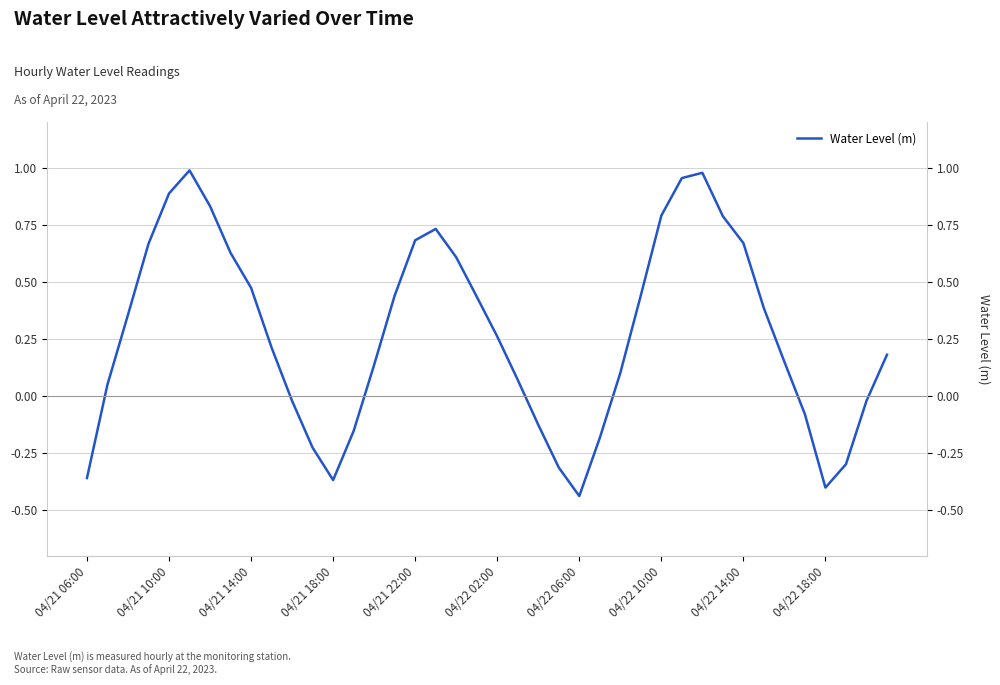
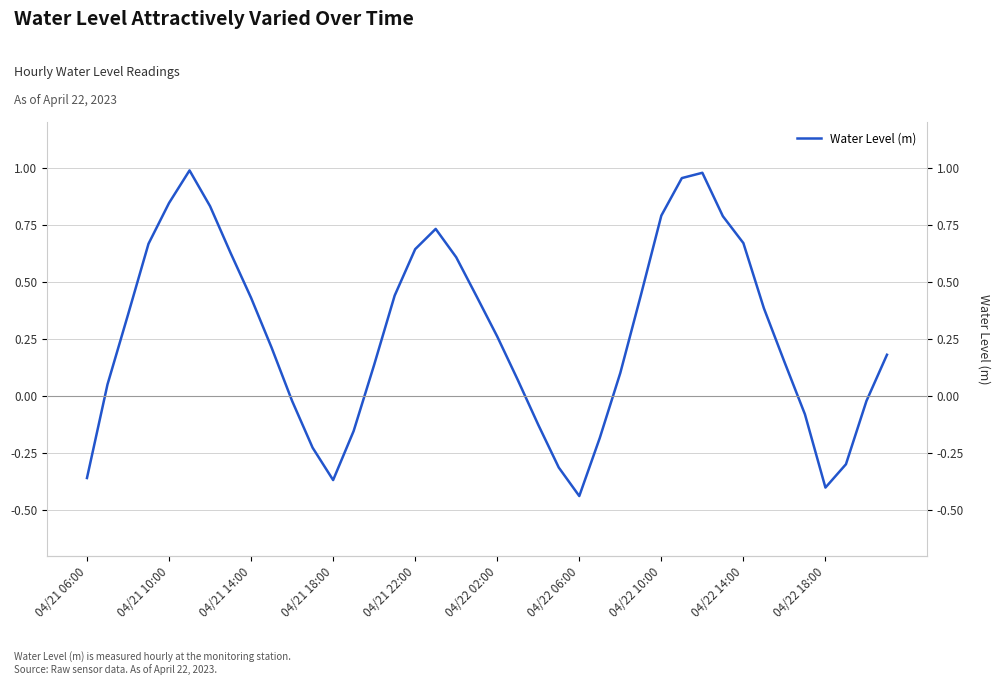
  {
    "04/21 06:00": -0.36,
-   "04/21 10:00": 0.89,
-   "04/21 14:00": 0.47,
+   "04/21 10:00": 0.85,
+   "04/21 14:00": 0.43,
    "04/21 18:00": -0.37,
-   "04/21 22:00": 0.68,
+   "04/21 22:00": 0.64,
    "04/22 02:00": 0.26,
    "04/22 06:00": -0.44,
    "04/22 10:00": 0.79,
    "04/22 14:00": 0.67,
    "04/22 18:00": -0.40
  }
